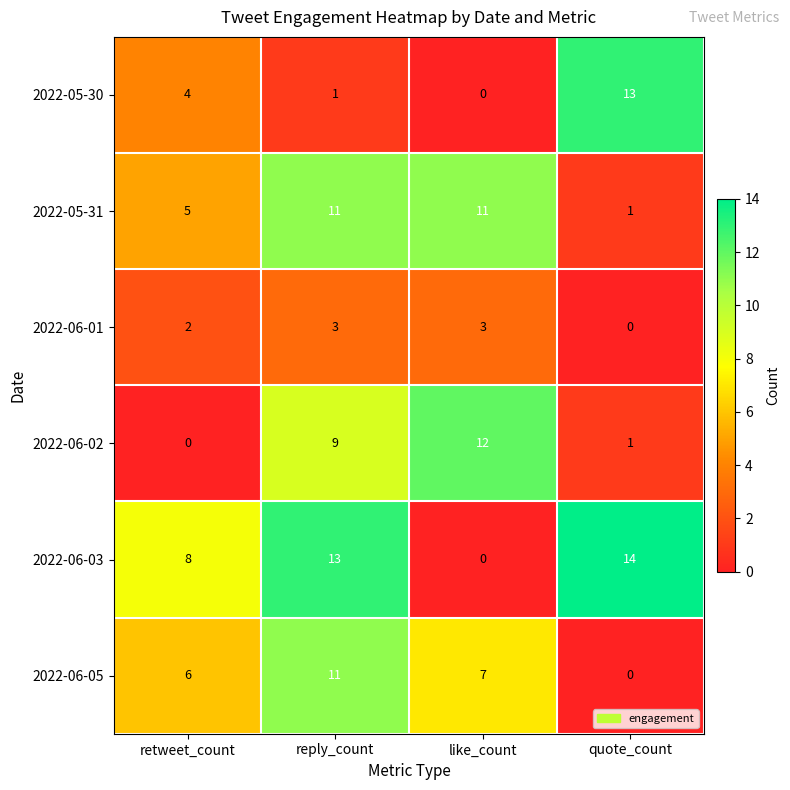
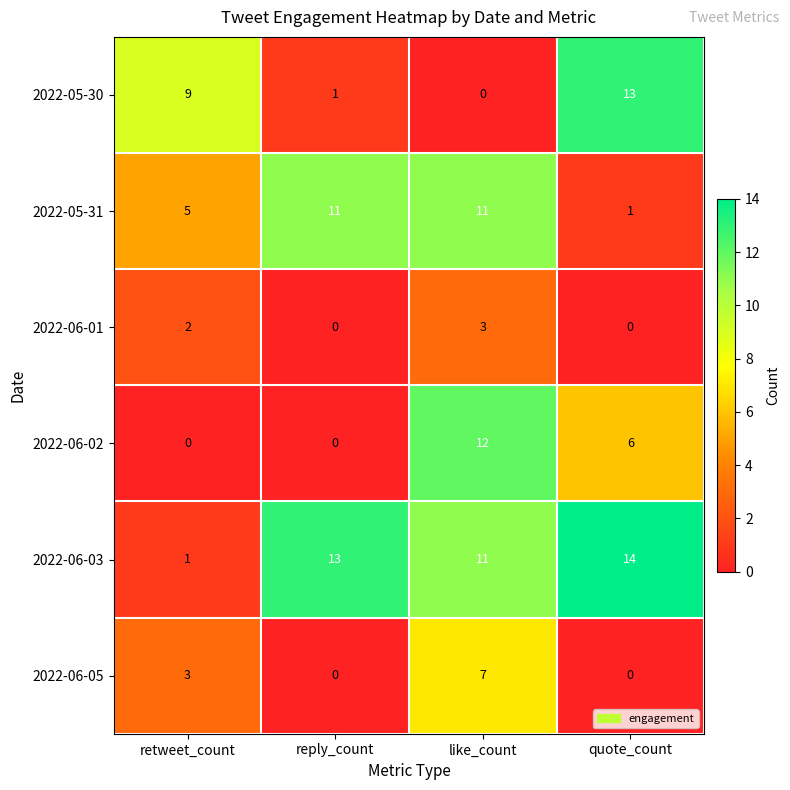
  {
    "2022-05-30": {
-     "retweet_count": 4,
+     "retweet_count": 9,
      "reply_count": 1,
      "like_count": 0,
      "quote_count": 13
    },
    "2022-05-31": {
      "retweet_count": 5,
      "reply_count": 11,
      "like_count": 11,
      "quote_count": 1
    },
    "2022-06-01": {
      "retweet_count": 2,
-     "reply_count": 3,
+     "reply_count": 0,
      "like_count": 3,
      "quote_count": 0
    },
    "2022-06-02": {
      "retweet_count": 0,
-     "reply_count": 9,
+     "reply_count": 0,
      "like_count": 12,
-     "quote_count": 1
+     "quote_count": 6
    },
    "2022-06-03": {
-     "retweet_count": 8,
+     "retweet_count": 1,
      "reply_count": 13,
-     "like_count": 0,
+     "like_count": 11,
      "quote_count": 14
    },
    "2022-06-05": {
-     "retweet_count": 6,
-     "reply_count": 11,
+     "retweet_count": 3,
+     "reply_count": 0,
      "like_count": 7,
      "quote_count": 0
    }
  }
